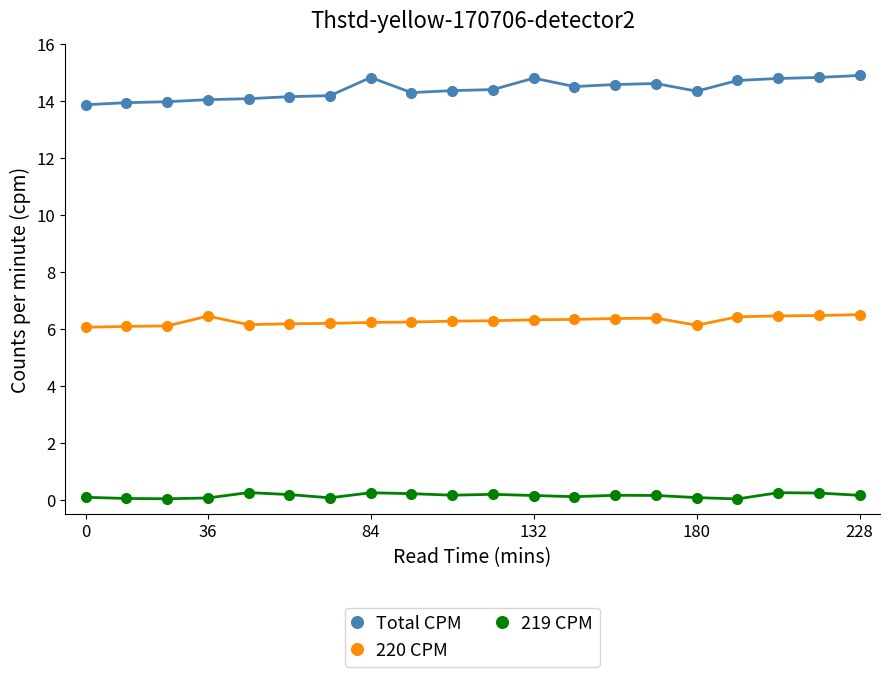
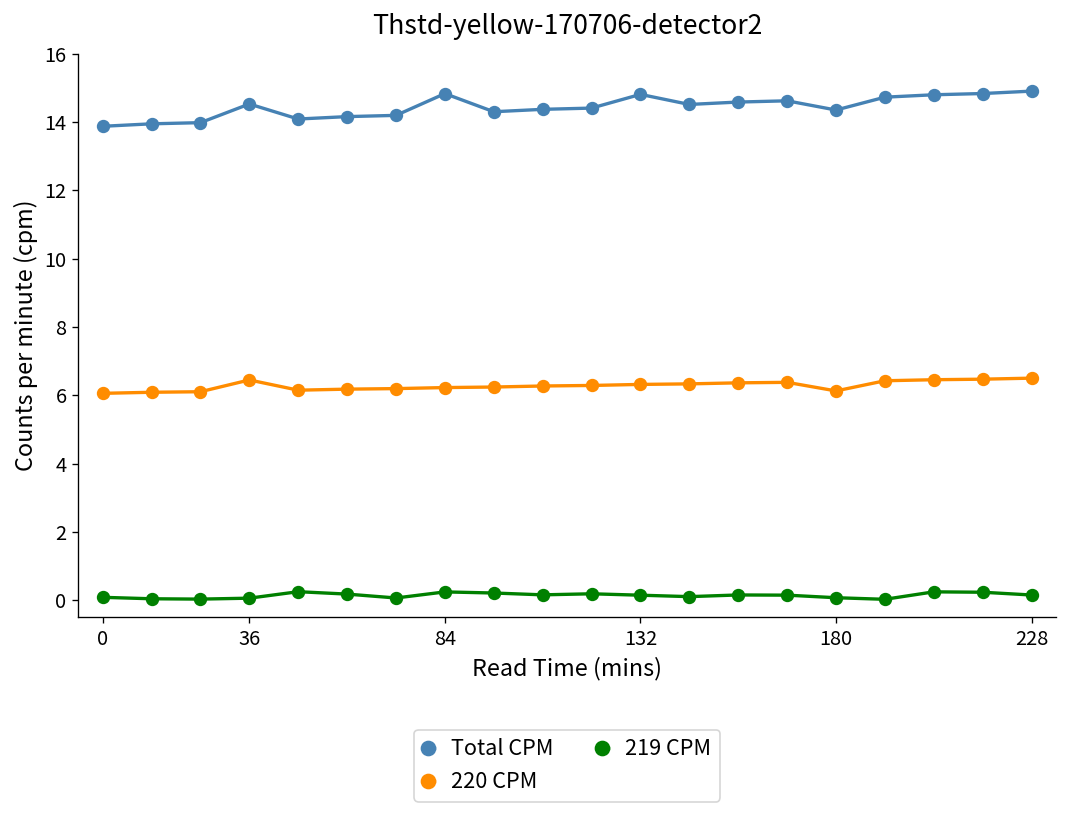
  {
    "Total CPM": {
      "0": 13.9,
-     "36": 14.0,
+     "36": 14.5,
      "84": 14.8,
      "132": 14.8,
      "180": 14.3,
      "228": 14.9
    },
    "220 CPM": {
      "0": 6.1,
      "36": 6.4,
      "84": 6.2,
      "132": 6.3,
      "180": 6.1,
      "228": 6.5
    },
    "219 CPM": {
      "0": 0.1,
      "36": 0.1,
      "84": 0.2,
      "132": 0.1,
      "180": 0.1,
      "228": 0.2
    }
  }
